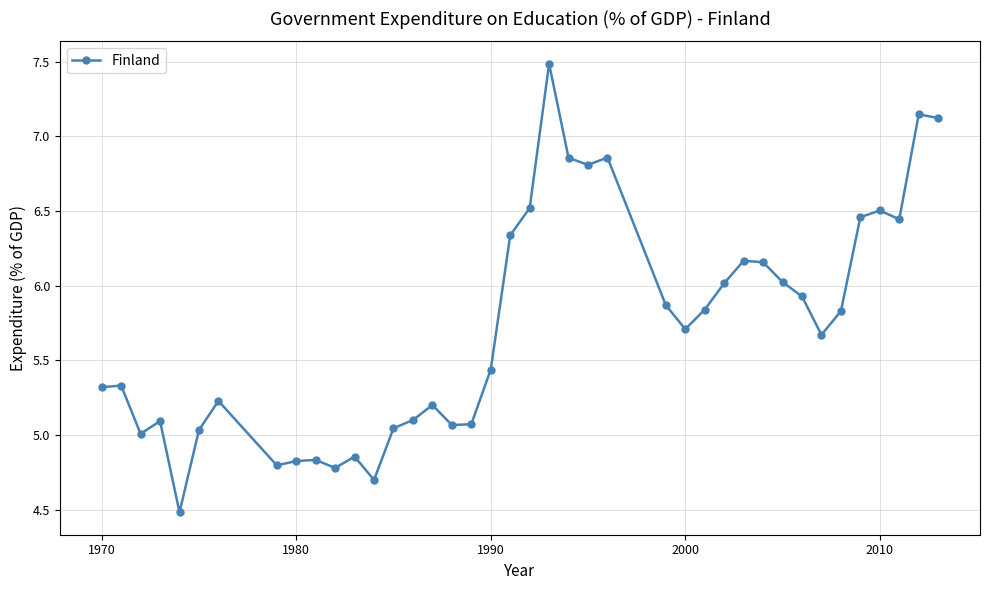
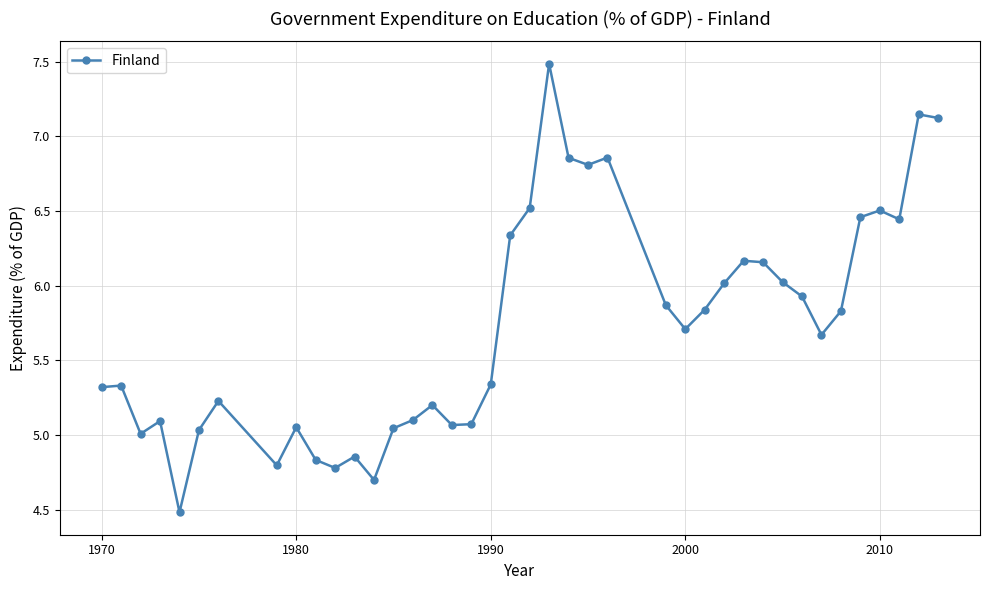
  {
    "1970": 5.32,
-   "1980": 4.83,
-   "1990": 5.44,
+   "1980": 5.05,
+   "1990": 5.34,
    "2000": 5.71,
    "2010": 6.50
  }
